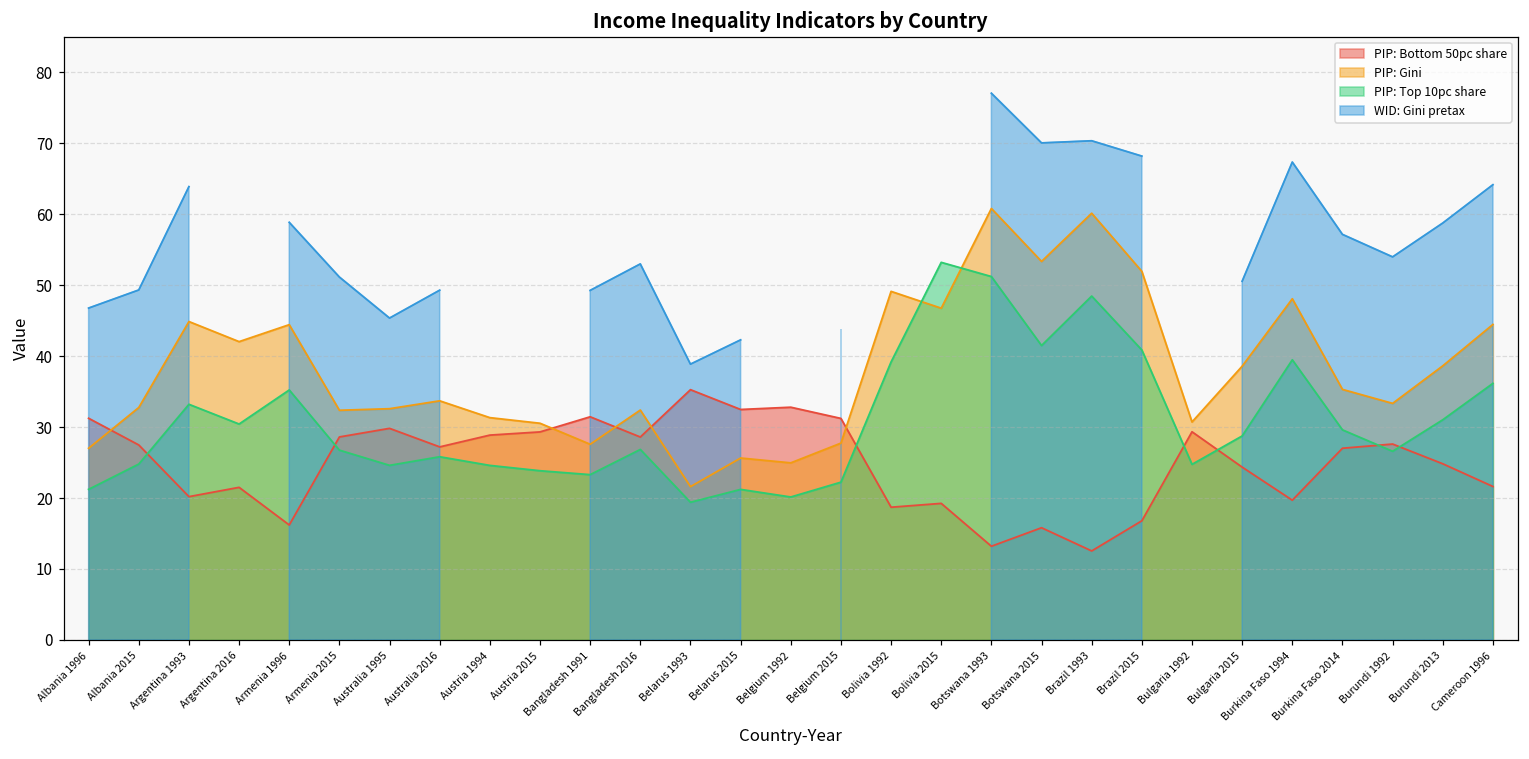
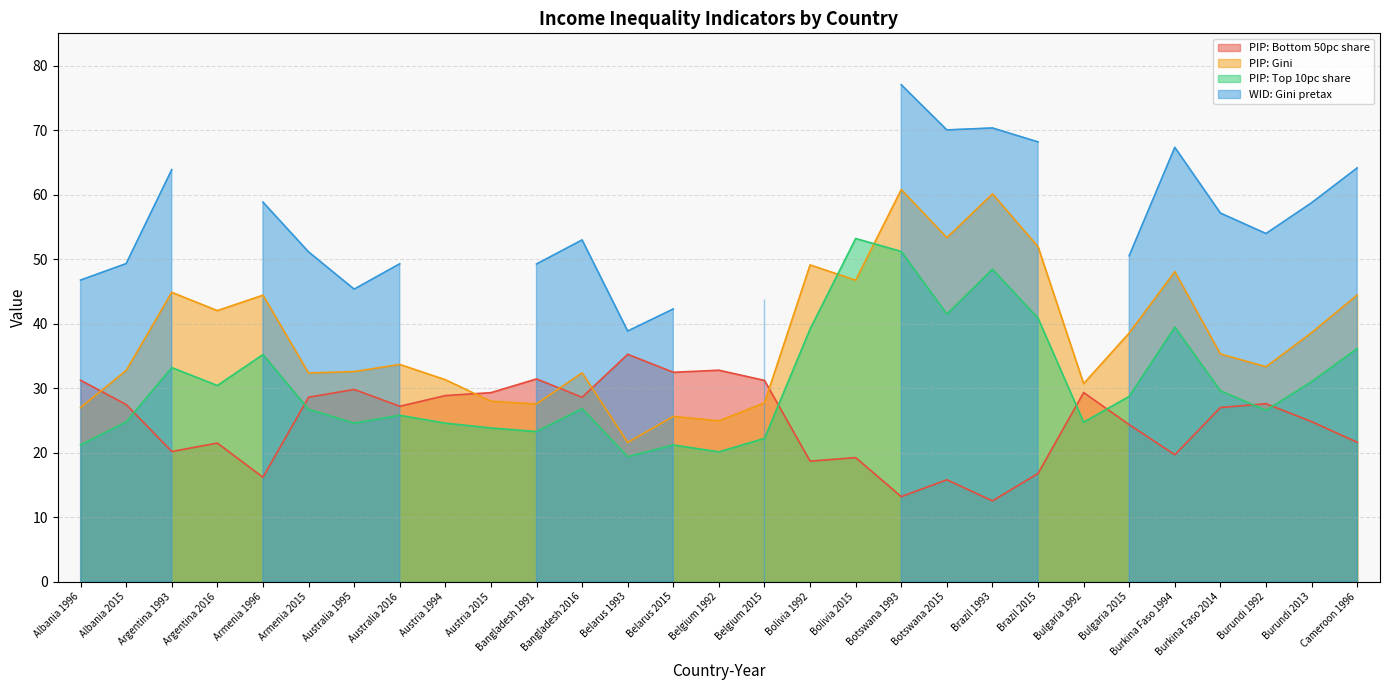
  {
    "PIP: Bottom 50pc share": {
      "Albania 1996": 31,
      "Albania 2015": 27,
      "Argentina 1993": 20,
      "Argentina 2016": 22,
      "Armenia 1996": 16,
      "Armenia 2015": 29,
      "Australia 1995": 30,
      "Australia 2016": 27,
      "Austria 1994": 29,
      "Austria 2015": 29,
      "Bangladesh 1991": 31,
      "Bangladesh 2016": 29,
      "Belarus 1993": 35,
      "Belarus 2015": 32,
      "Belgium 1992": 33,
      "Belgium 2015": 31,
      "Bolivia 1992": 19,
      "Bolivia 2015": 19,
      "Botswana 1993": 13,
      "Botswana 2015": 16,
      "Brazil 1993": 13,
      "Brazil 2015": 17,
      "Bulgaria 1992": 29,
      "Bulgaria 2015": 24,
      "Burkina Faso 1994": 20,
      "Burkina Faso 2014": 27,
      "Burundi 1992": 28,
      "Burundi 2013": 25,
      "Cameroon 1996": 22
    },
    "PIP: Gini": {
      "Albania 1996": 27,
      "Albania 2015": 33,
      "Argentina 1993": 45,
      "Argentina 2016": 42,
      "Armenia 1996": 44,
      "Armenia 2015": 32,
      "Australia 1995": 33,
      "Australia 2016": 34,
      "Austria 1994": 31,
-     "Austria 2015": 31,
+     "Austria 2015": 28,
      "Bangladesh 1991": 28,
      "Bangladesh 2016": 32,
      "Belarus 1993": 22,
      "Belarus 2015": 26,
      "Belgium 1992": 25,
      "Belgium 2015": 28,
      "Bolivia 1992": 49,
      "Bolivia 2015": 47,
      "Botswana 1993": 61,
      "Botswana 2015": 53,
      "Brazil 1993": 60,
      "Brazil 2015": 52,
      "Bulgaria 1992": 31,
      "Bulgaria 2015": 39,
      "Burkina Faso 1994": 48,
      "Burkina Faso 2014": 35,
      "Burundi 1992": 33,
      "Burundi 2013": 39,
      "Cameroon 1996": 44
    },
    "PIP: Top 10pc share": {
      "Albania 1996": 21,
      "Albania 2015": 25,
      "Argentina 1993": 33,
      "Argentina 2016": 30,
      "Armenia 1996": 35,
      "Armenia 2015": 27,
      "Australia 1995": 25,
      "Australia 2016": 26,
      "Austria 1994": 25,
      "Austria 2015": 24,
      "Bangladesh 1991": 23,
      "Bangladesh 2016": 27,
      "Belarus 1993": 19,
      "Belarus 2015": 21,
      "Belgium 1992": 20,
      "Belgium 2015": 22,
      "Bolivia 1992": 39,
      "Bolivia 2015": 53,
      "Botswana 1993": 51,
      "Botswana 2015": 41,
      "Brazil 1993": 48,
      "Brazil 2015": 41,
      "Bulgaria 1992": 25,
      "Bulgaria 2015": 29,
      "Burkina Faso 1994": 39,
      "Burkina Faso 2014": 30,
      "Burundi 1992": 27,
      "Burundi 2013": 31,
      "Cameroon 1996": 36
    }
  }
